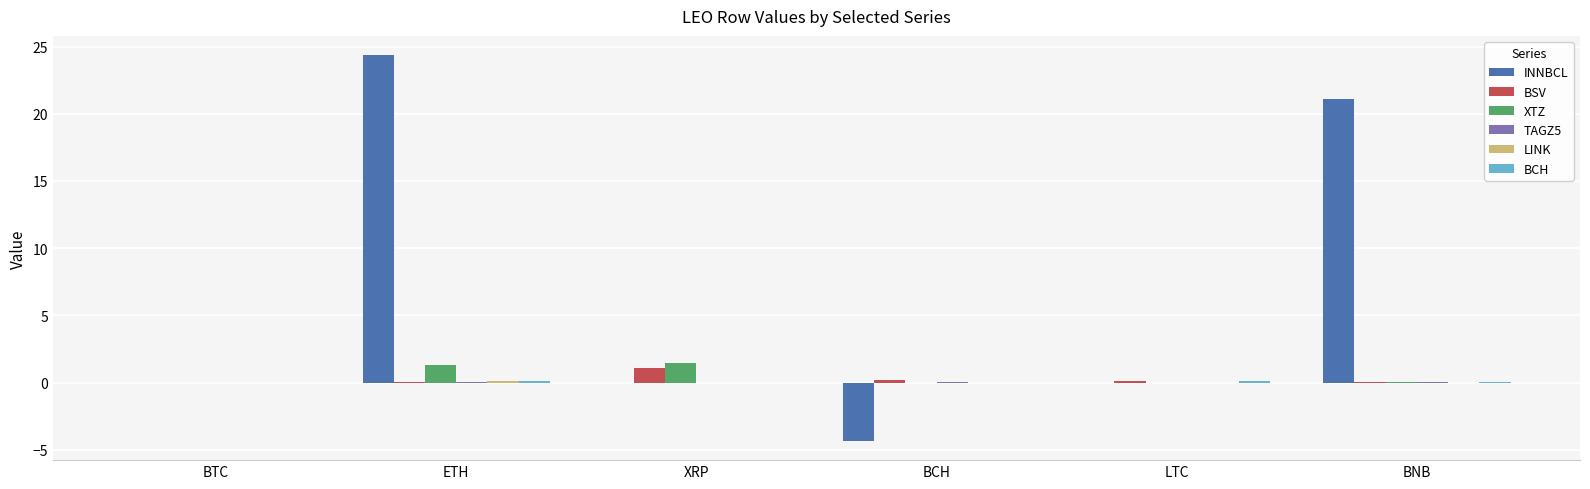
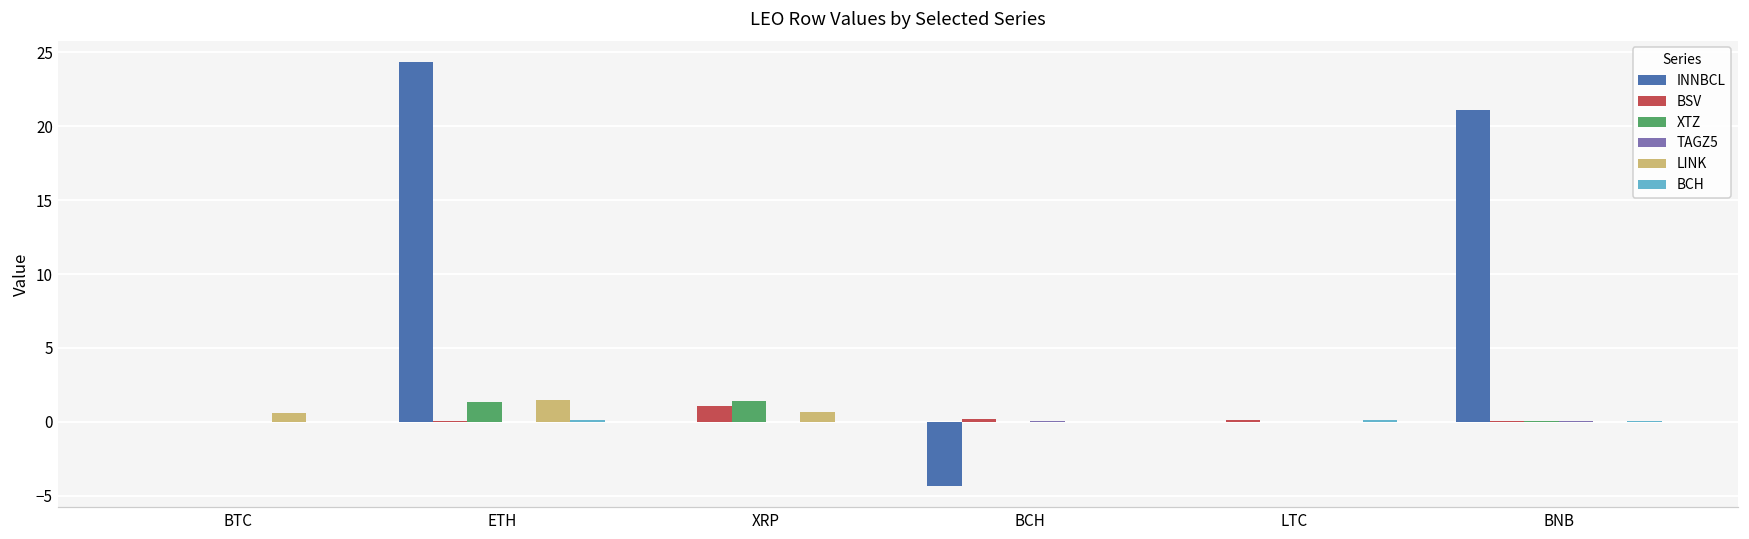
  {
    "BSV": {
      "BTC": 0.0,
      "XRP": 1.1,
      "BCH": 0.2
    },
    "XTZ": {
      "BTC": 0.0,
      "ETH": 1.3,
      "XRP": 1.4,
      "BCH": 0.0,
      "LTC": 0.0
    },
    "LINK": {
-     "BTC": 0.0,
-     "ETH": 0.1,
-     "XRP": 0.0,
+     "BTC": 0.6,
+     "ETH": 1.5,
+     "XRP": 0.7,
      "BCH": 0.0,
      "LTC": 0.0,
      "BNB": 0.0
    },
    "BCH": {
      "BTC": 0.0,
      "XRP": 0.0,
      "BCH": 0.0
    }
  }
